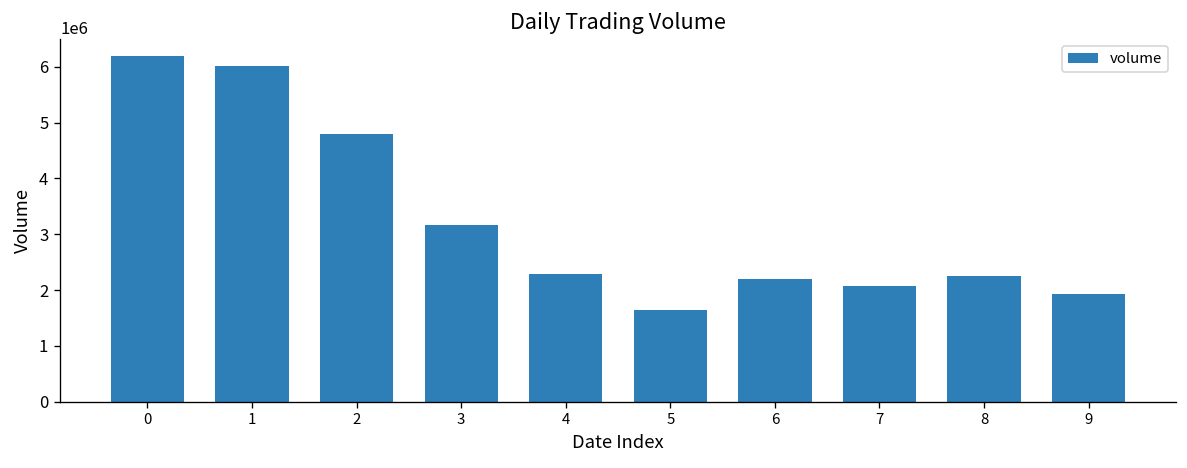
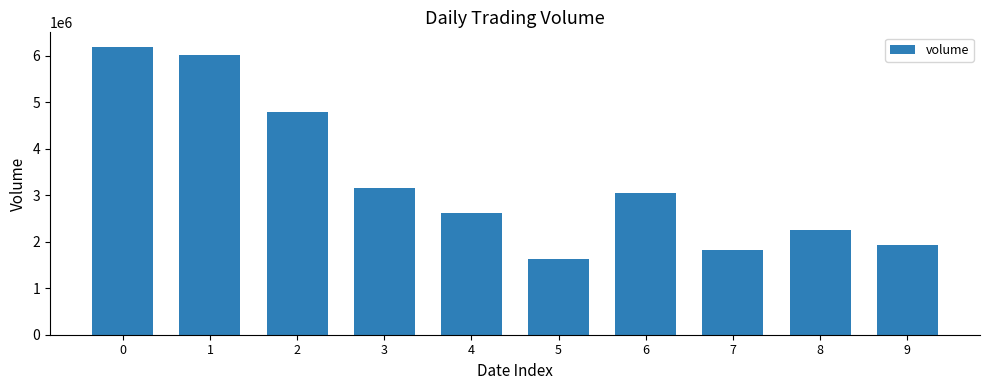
  {
    "0": 6200000,
    "1": 6000000,
    "2": 4800000,
    "3": 3200000,
-   "4": 2300000,
+   "4": 2600000,
    "5": 1600000,
-   "6": 2200000,
-   "7": 2100000,
+   "6": 3100000,
+   "7": 1800000,
    "8": 2300000,
    "9": 1900000
  }
